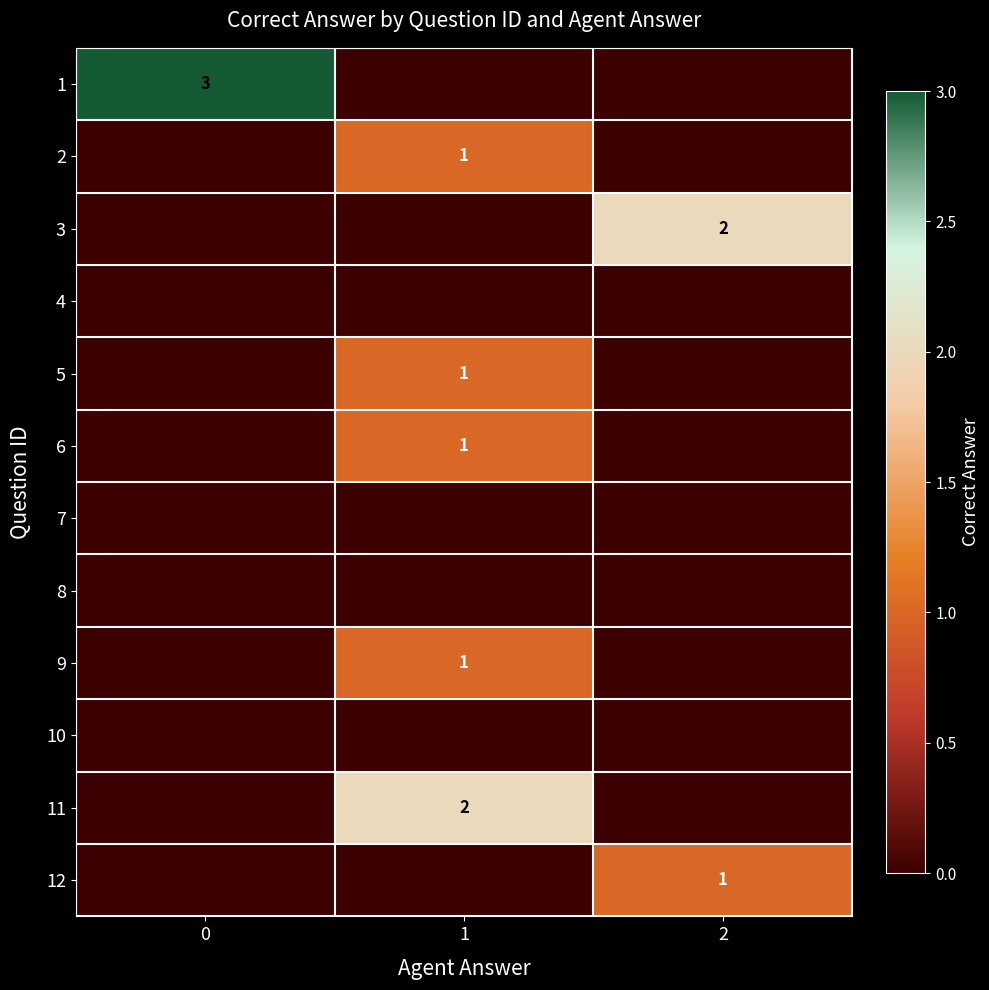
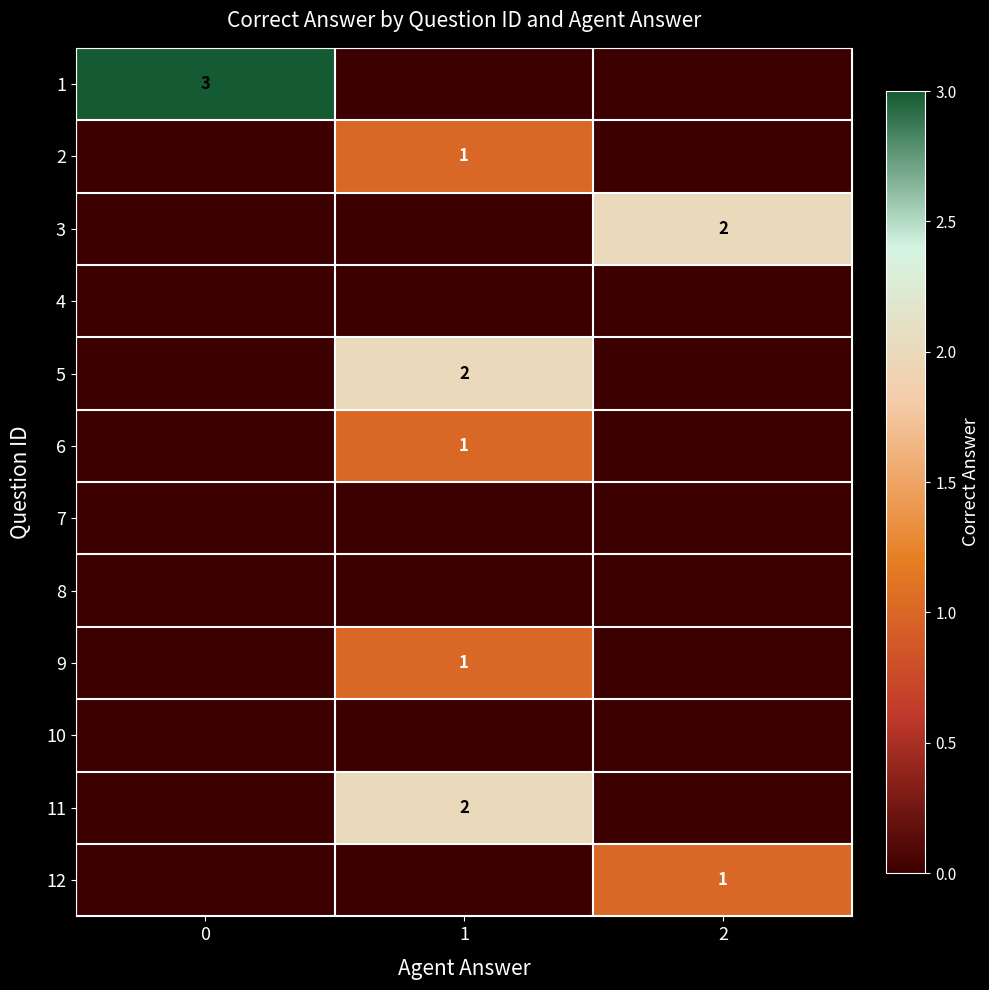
  {
    "1": {
      "0": 3
    },
    "2": {
      "1": 1
    },
    "3": {
      "2": 2
    },
    "5": {
-     "1": 1
+     "1": 2
    },
    "6": {
      "1": 1
    },
    "9": {
      "1": 1
    },
    "11": {
      "1": 2
    },
    "12": {
      "2": 1
    }
  }
